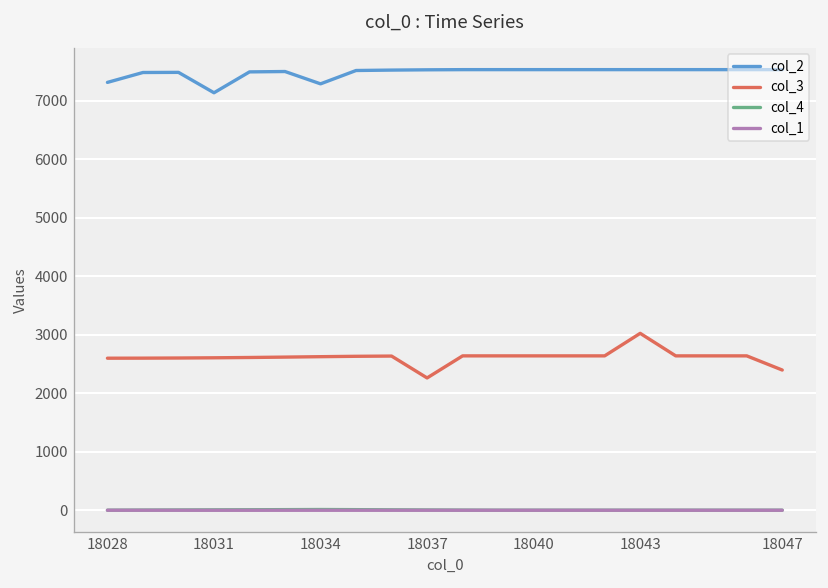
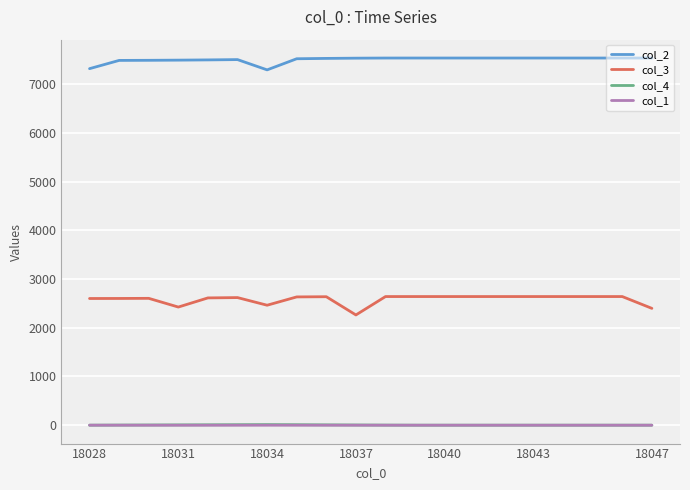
  {
    "col_2": {
      "18028": 7300,
-     "18031": 7100,
+     "18031": 7500,
      "18034": 7300,
      "18037": 7500,
      "18040": 7500,
      "18043": 7500
    },
    "col_3": {
      "18028": 2600,
-     "18031": 2600,
-     "18034": 2600,
+     "18031": 2400,
+     "18034": 2500,
      "18037": 2300,
      "18040": 2600,
-     "18043": 3000,
+     "18043": 2600,
      "18047": 2400
    },
    "col_1": {
      "18028": 0,
      "18031": 0,
      "18034": 0,
      "18037": 0,
      "18040": 0,
      "18043": 0,
      "18047": 0
    }
  }
